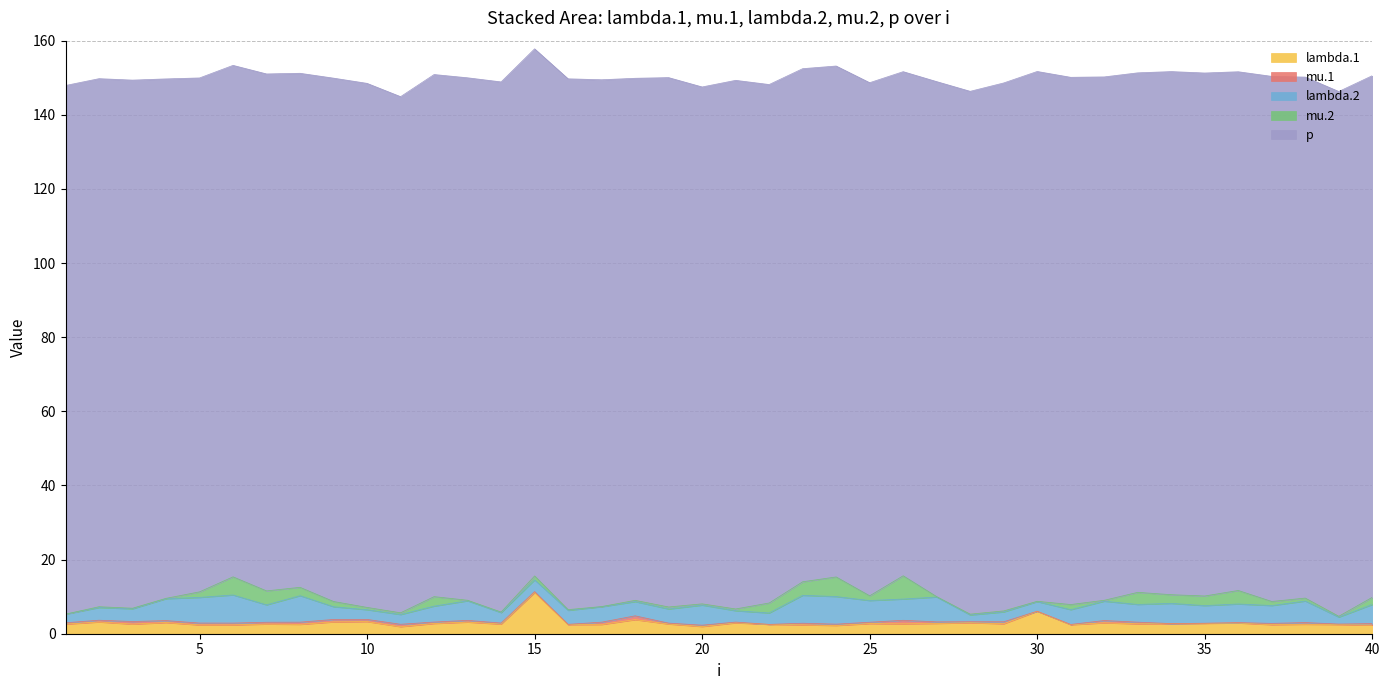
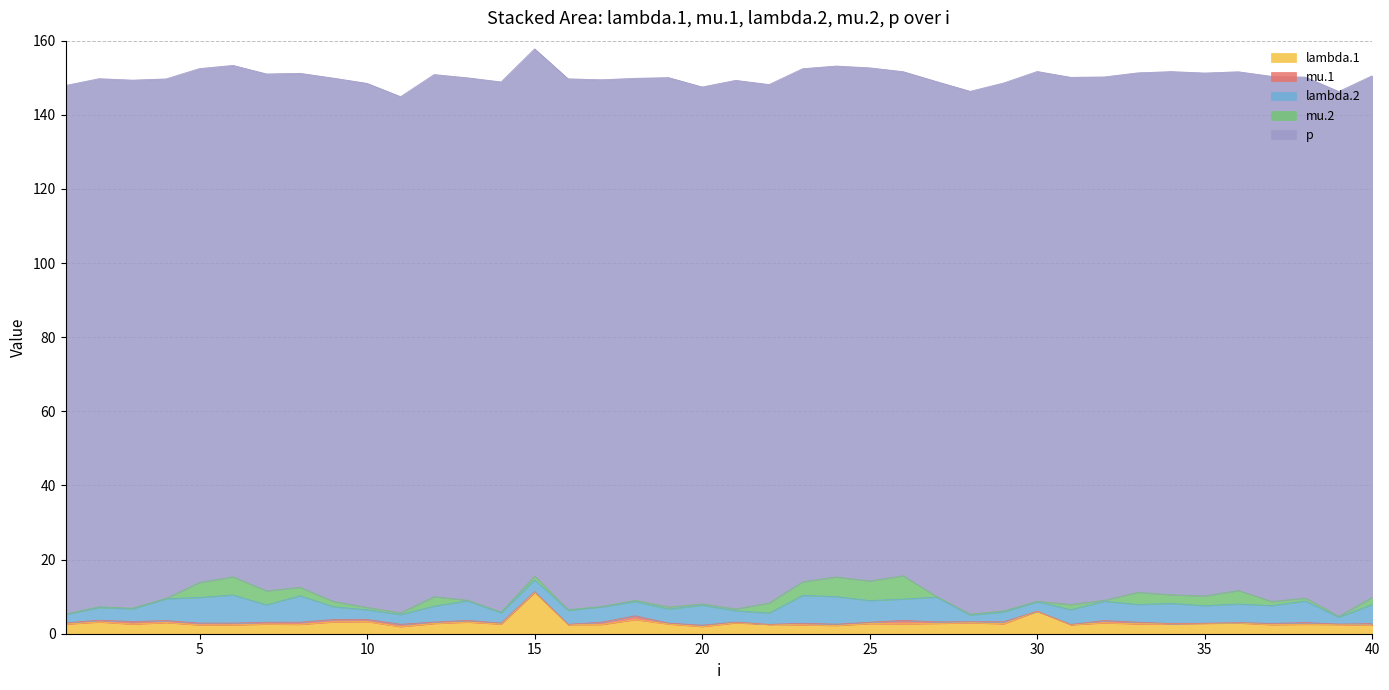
  {
    "mu.2": {
-     "5": 2,
+     "5": 4,
      "15": 1,
-     "25": 1,
+     "25": 5,
      "35": 3,
      "40": 2
    }
  }
